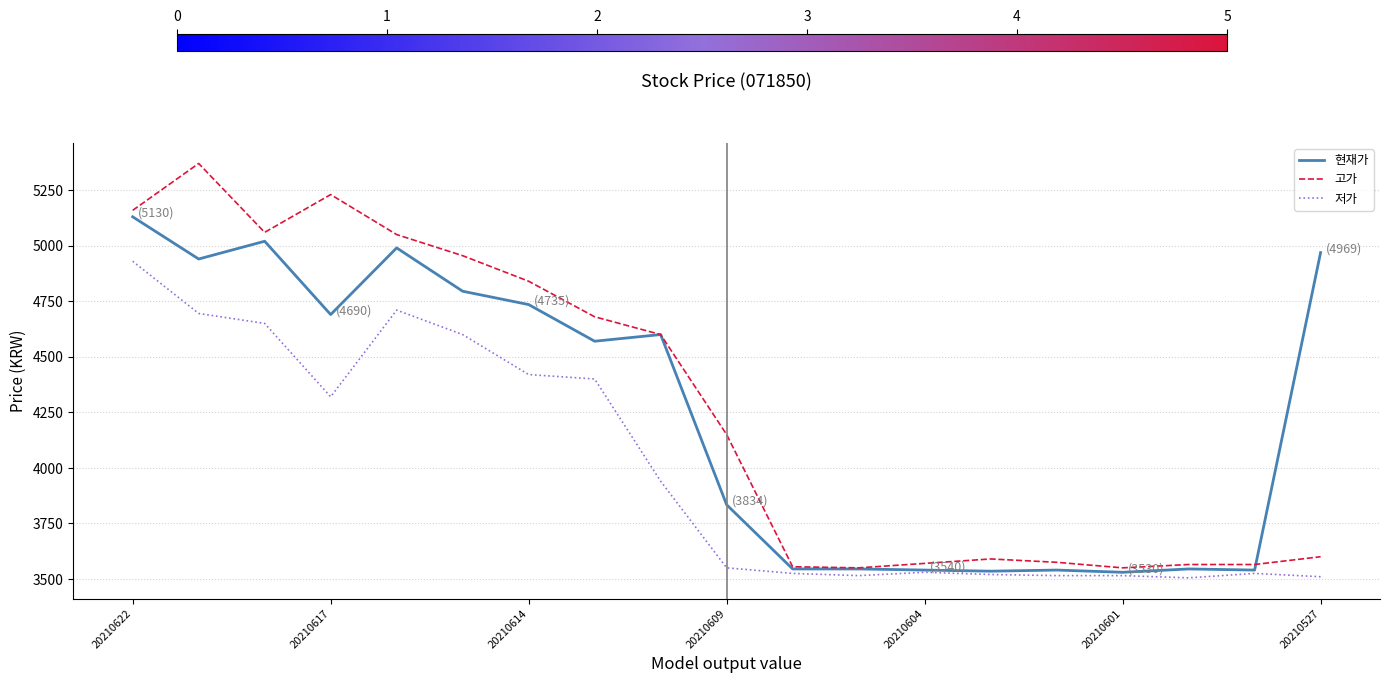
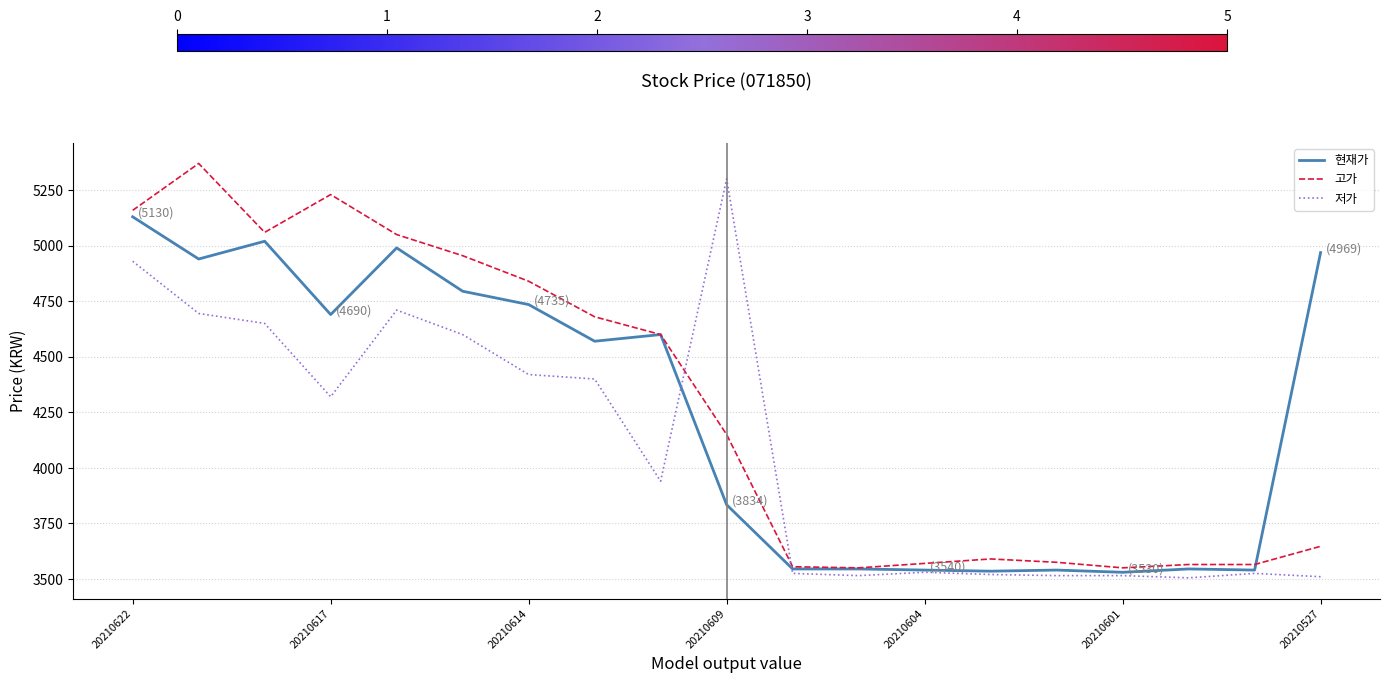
  {
    "현재가": {
      "20210622": "(5130)",
      "20210617": "(4690)",
      "20210614": "(4735)",
      "20210609": "(3834)",
      "20210601": "(3530)",
      "20210527": "(4969)"
    },
    "고가": {
      "20210617": "5230",
      "20210614": "4840",
      "20210609": "4150",
-     "20210527": "3600"
+     "20210527": "3650"
    },
    "저가": {
      "20210622": "4930",
      "20210617": "4320",
      "20210614": "4420",
-     "20210609": "3550",
+     "20210609": "5300",
      "20210527": "3510"
    }
  }
